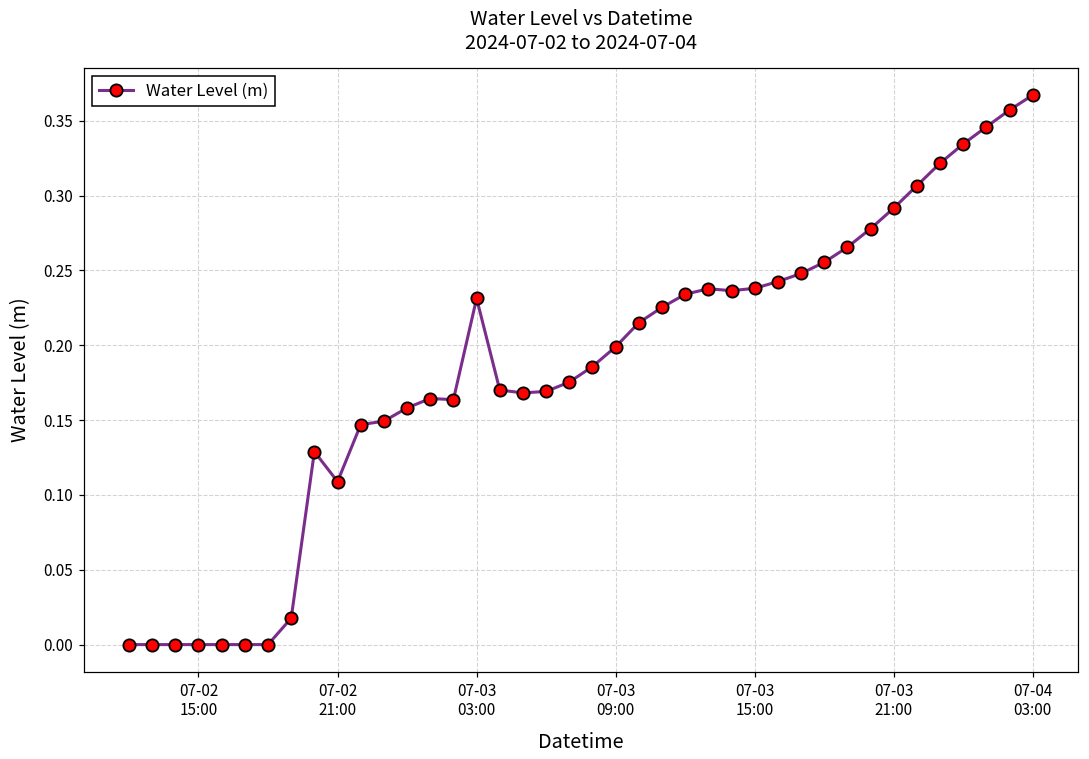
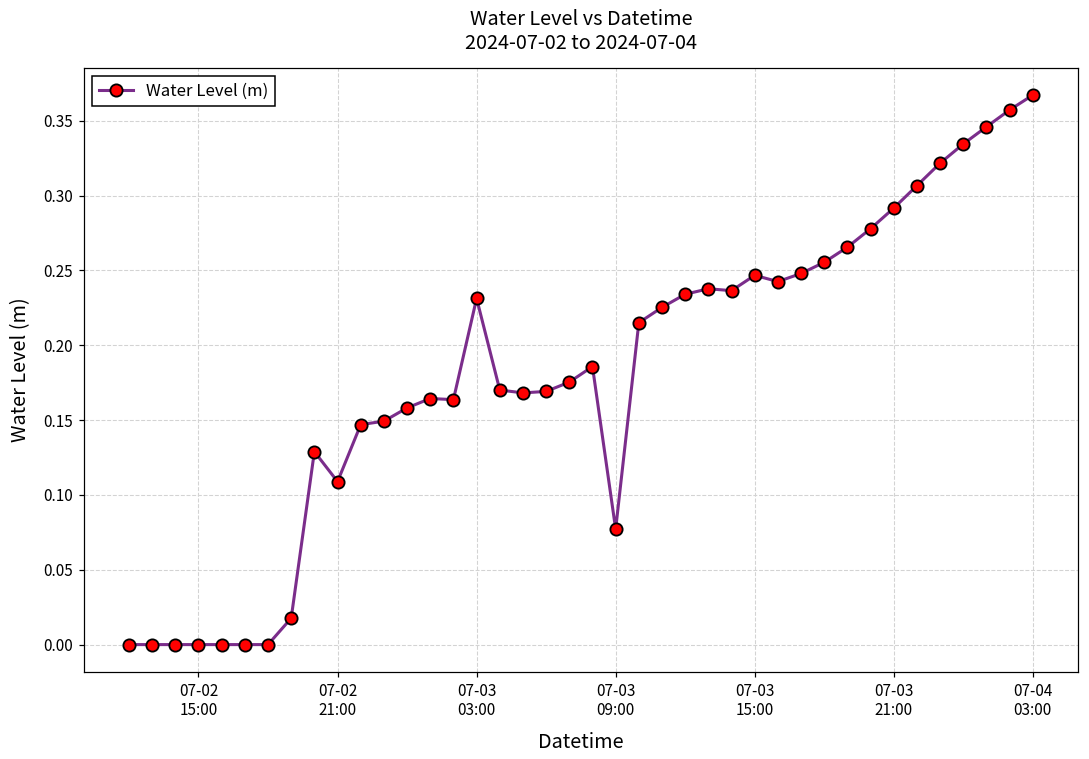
  {
    "07-02 15:00": 0.000,
    "07-02 21:00": 0.109,
    "07-03 03:00": 0.231,
-   "07-03 09:00": 0.199,
-   "07-03 15:00": 0.238,
+   "07-03 09:00": 0.077,
+   "07-03 15:00": 0.247,
    "07-03 21:00": 0.292,
    "07-04 03:00": 0.367
  }
